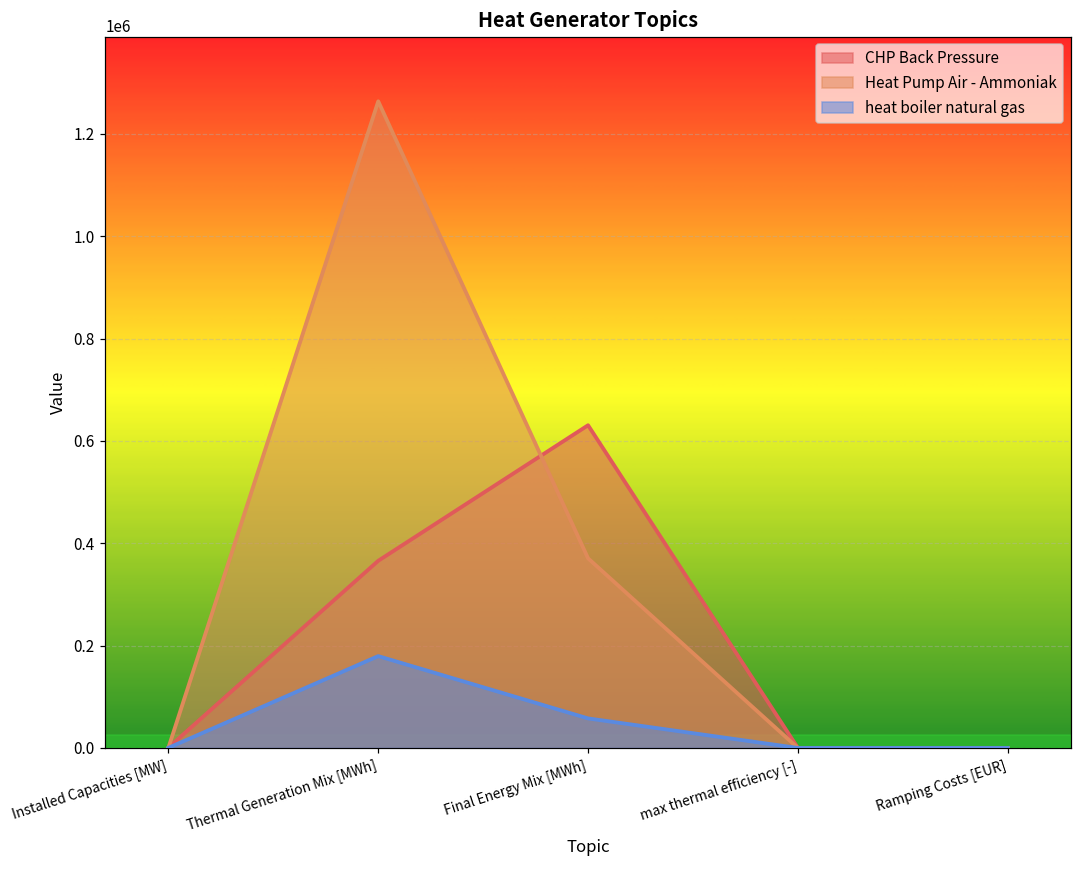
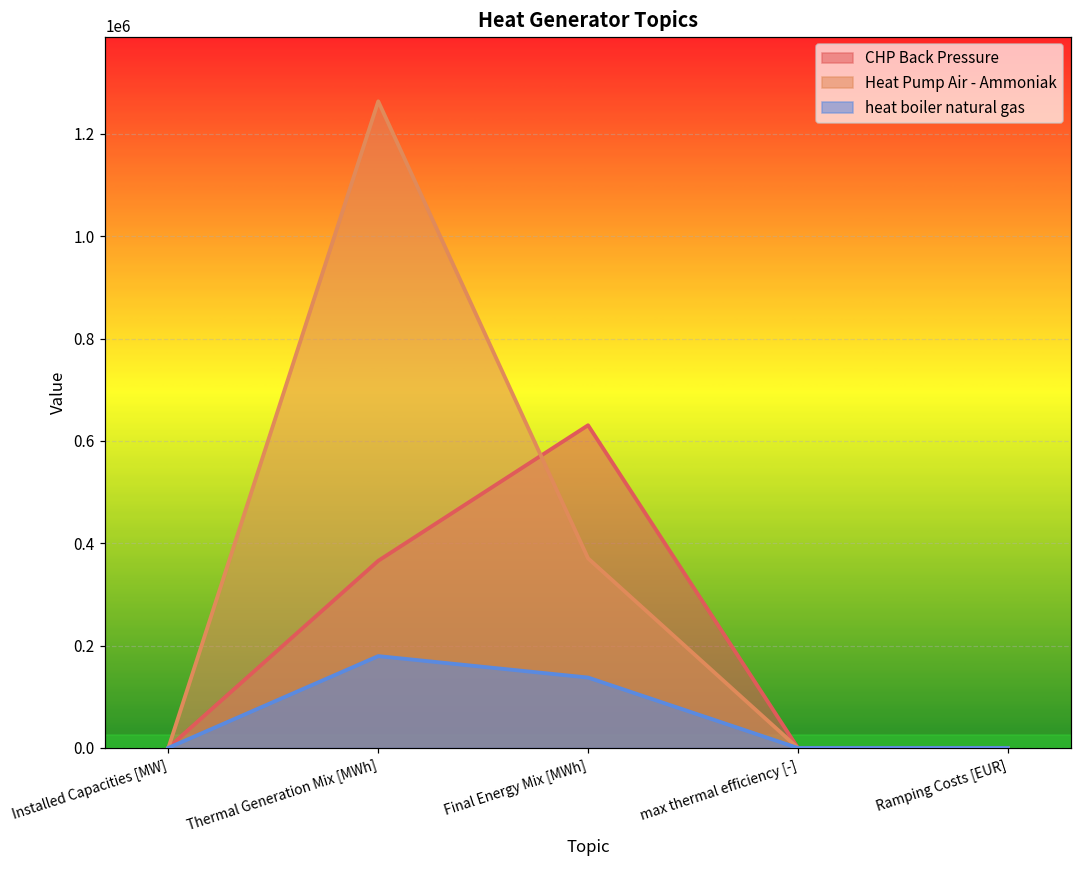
  {
    "heat boiler natural gas": {
      "Thermal Generation Mix [MWh]": 180000,
-     "Final Energy Mix [MWh]": 60000
+     "Final Energy Mix [MWh]": 140000
    }
  }
